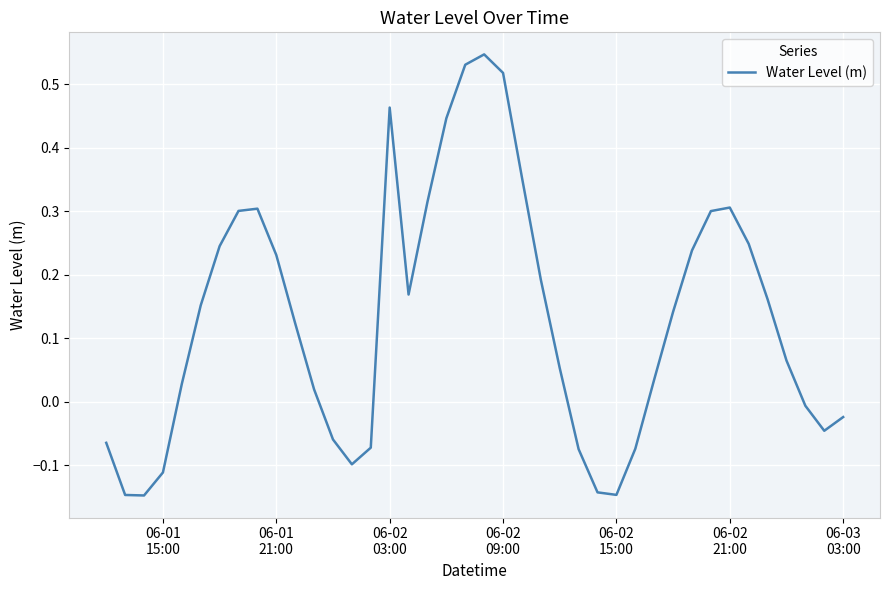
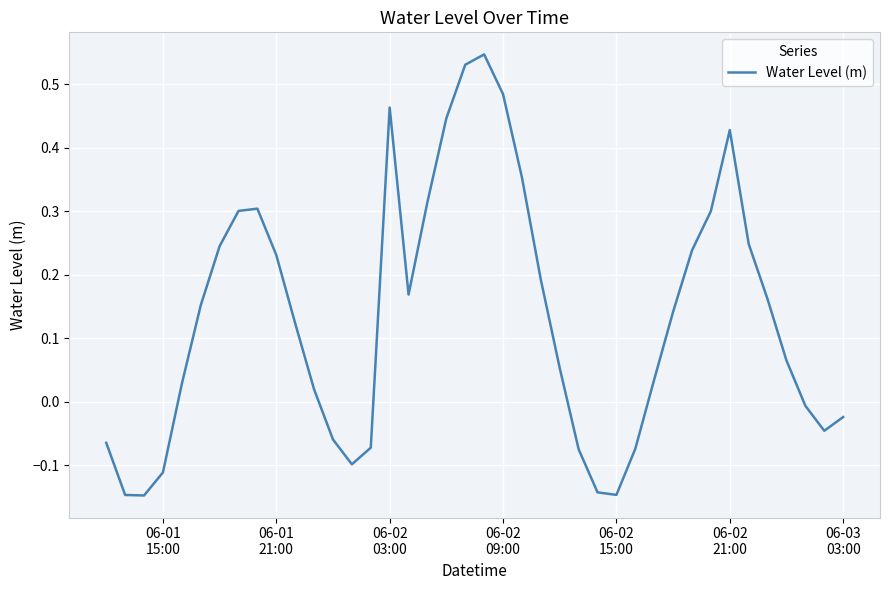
  {
    "06-01 15:00": -0.11,
    "06-01 21:00": 0.23,
    "06-02 03:00": 0.46,
-   "06-02 09:00": 0.52,
+   "06-02 09:00": 0.48,
    "06-02 15:00": -0.15,
-   "06-02 21:00": 0.31,
+   "06-02 21:00": 0.43,
    "06-03 03:00": -0.02
  }
